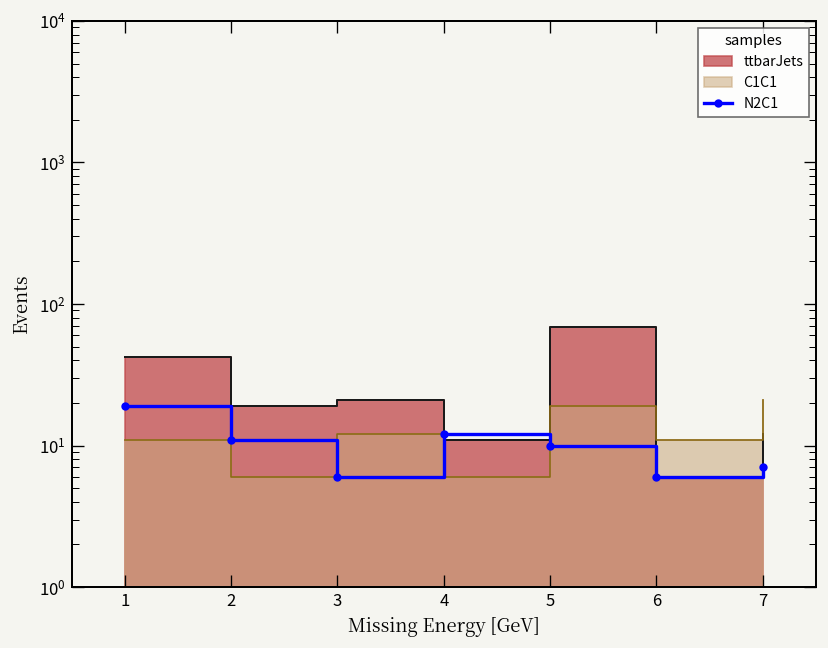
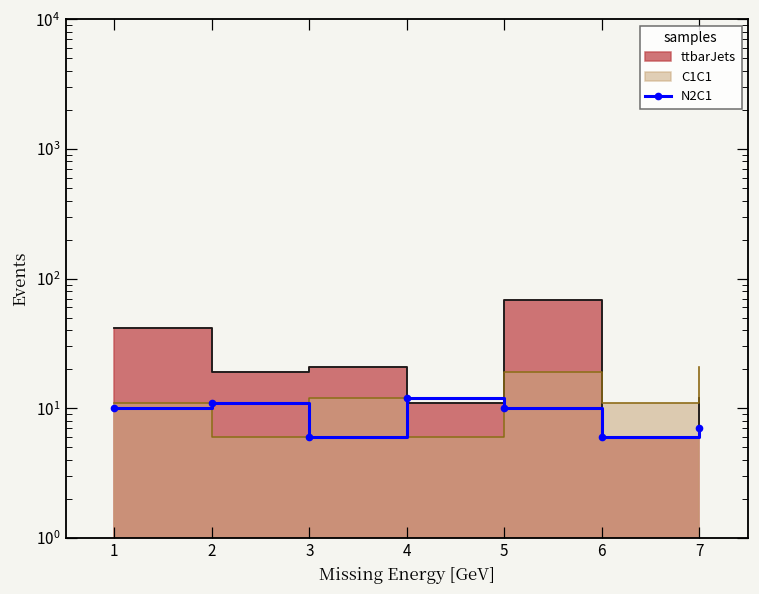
  {
    "N2C1": {
-     "1": 19,
+     "1": 10,
      "5": 10,
      "7": 7
    }
  }
